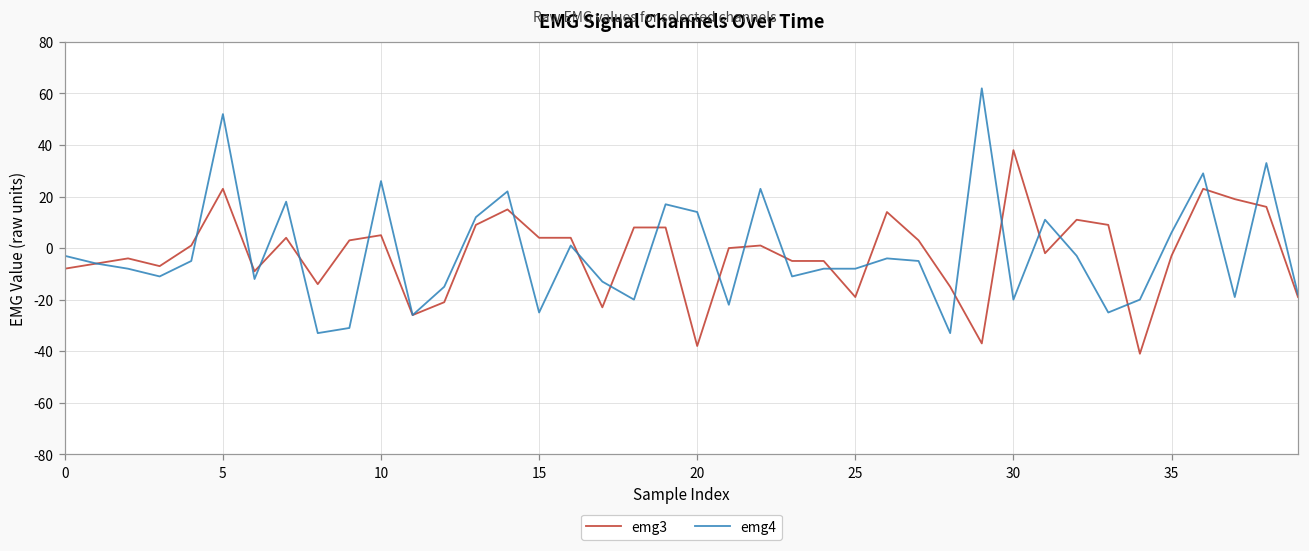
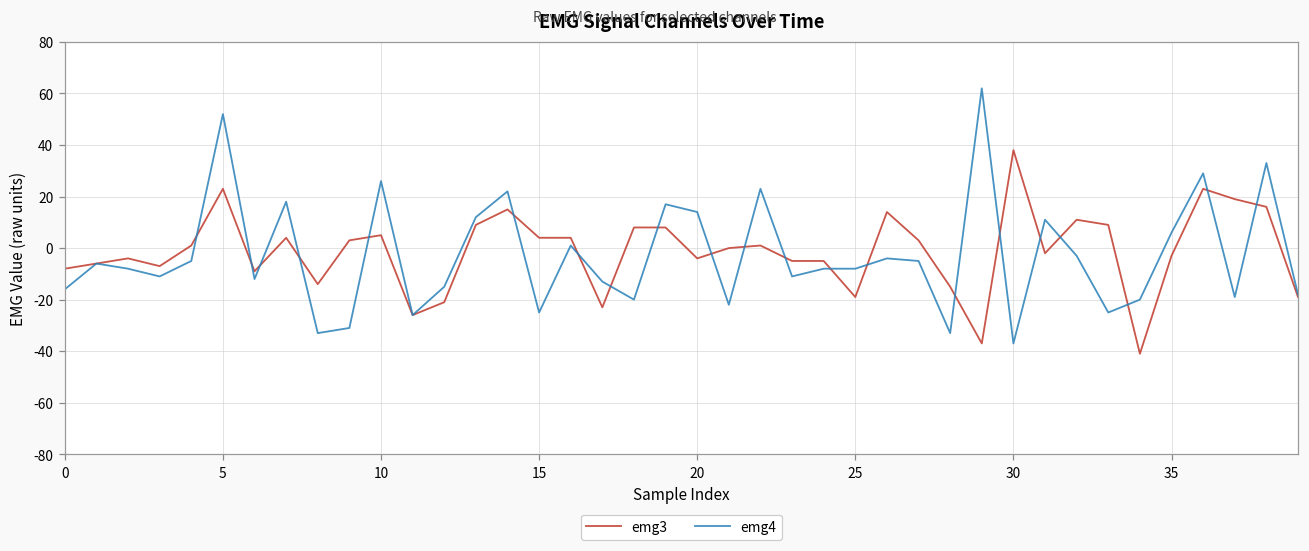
  {
    "emg3": {
      "0": -8,
      "5": 23,
      "10": 5,
      "15": 4,
-     "20": -38,
+     "20": -4,
      "25": -19,
      "30": 38,
      "35": -3
    },
    "emg4": {
-     "0": -3,
+     "0": -16,
      "5": 52,
      "10": 26,
      "15": -25,
      "20": 14,
      "25": -8,
-     "30": -20,
+     "30": -37,
      "35": 6
    }
  }
